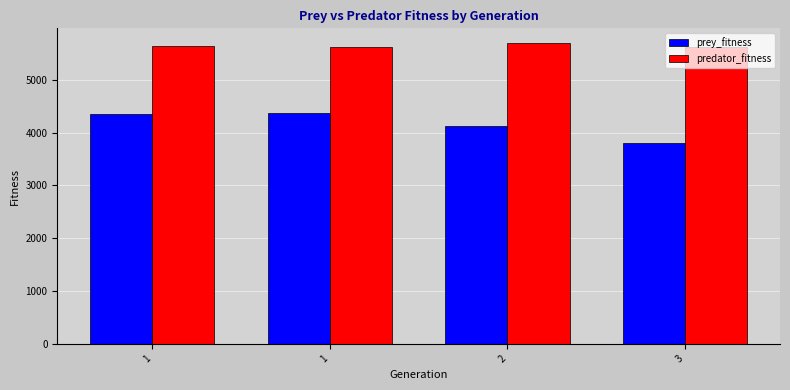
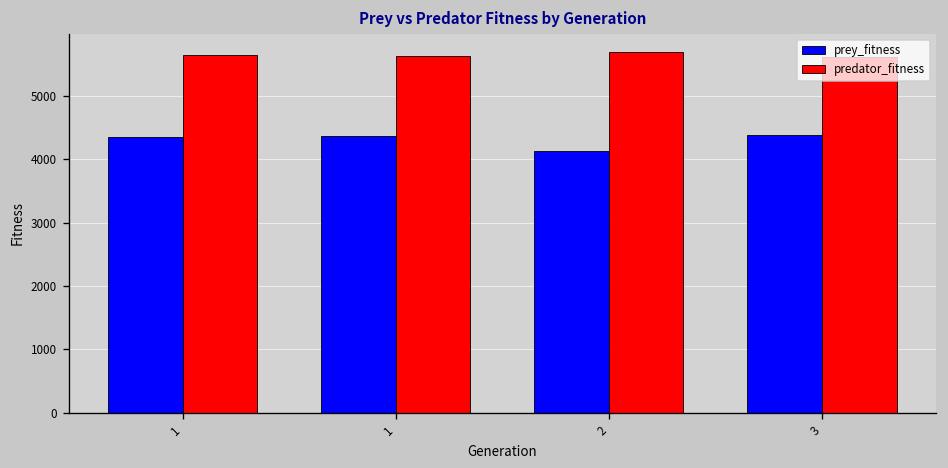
  {
    "prey_fitness": {
      "2": 4100,
-     "3": 3800
+     "3": 4400
    },
    "predator_fitness": {
      "2": 5700
    }
  }
